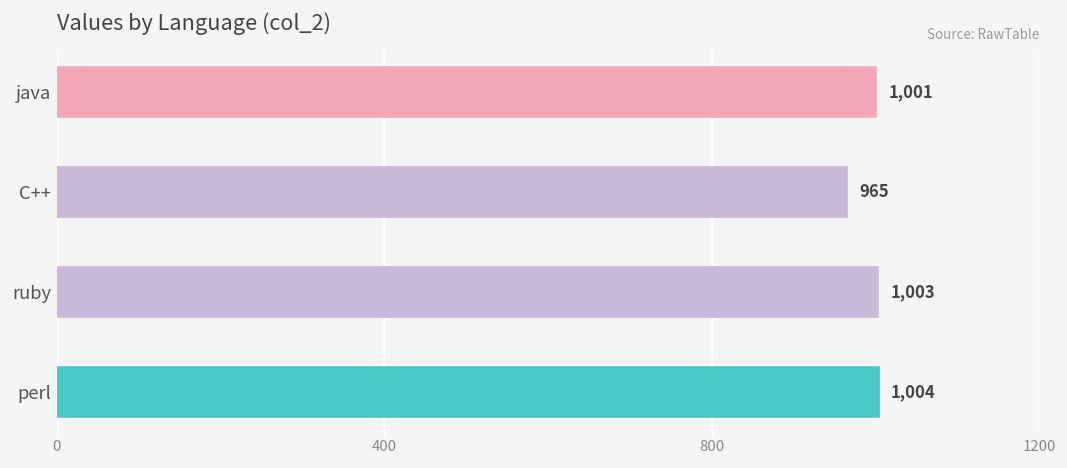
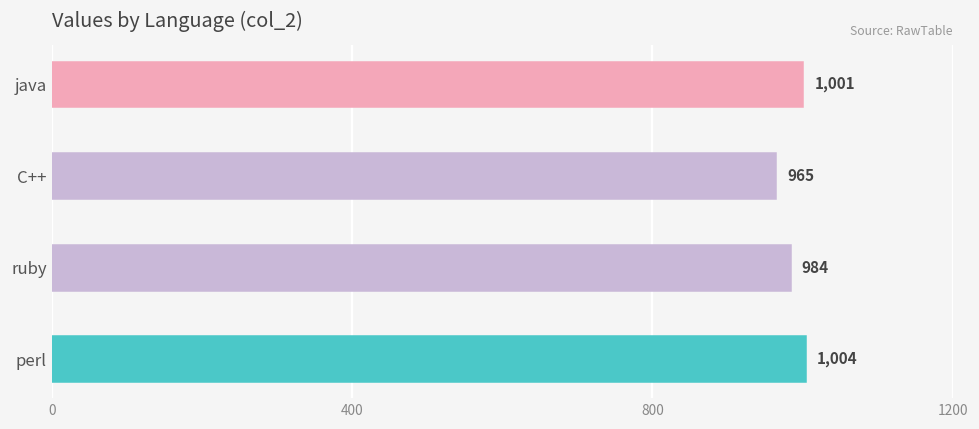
  {
    "java": "1,001",
    "C++": "965",
-   "ruby": "1,003",
+   "ruby": "984",
    "perl": "1,004"
  }
